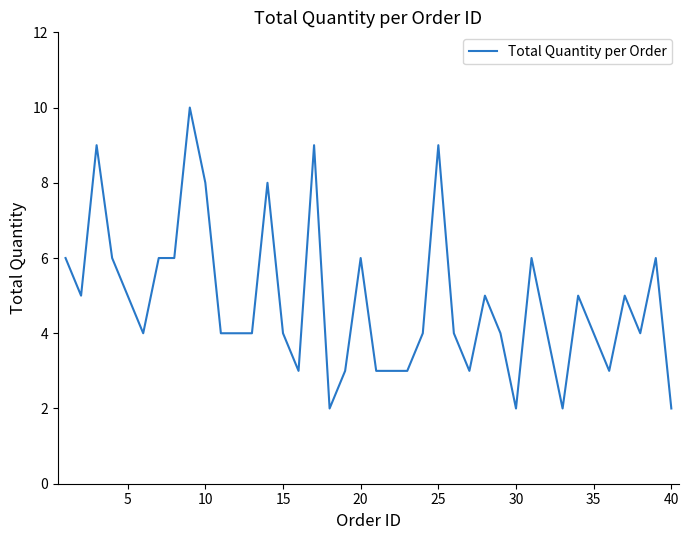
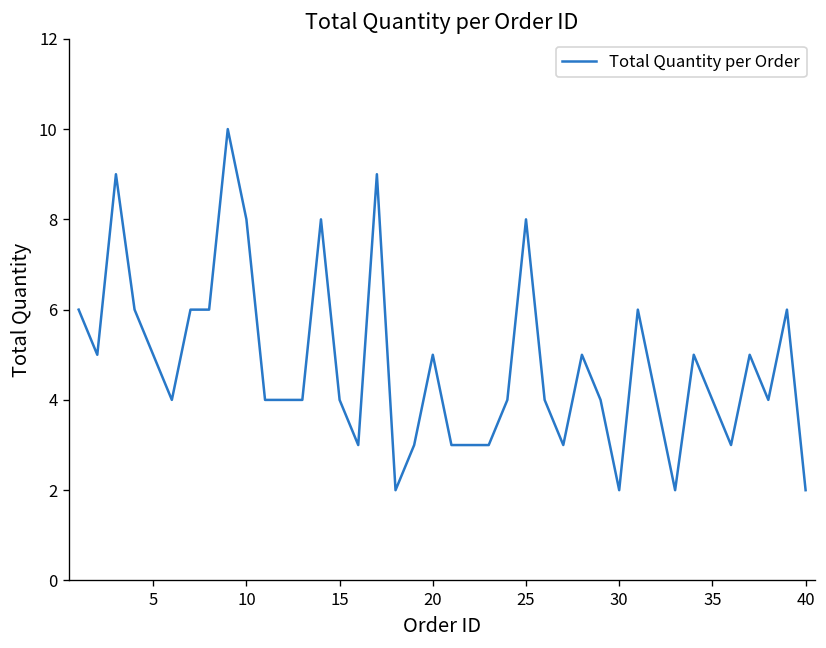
  {
    "5": 5,
    "10": 8,
    "15": 4,
-   "20": 6,
-   "25": 9,
+   "20": 5,
+   "25": 8,
    "30": 2,
    "35": 4,
    "40": 2
  }
